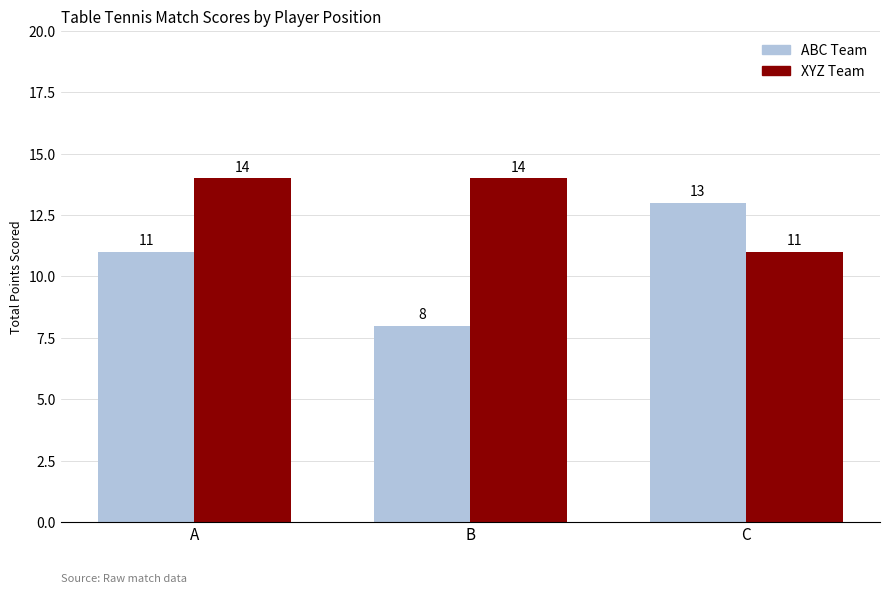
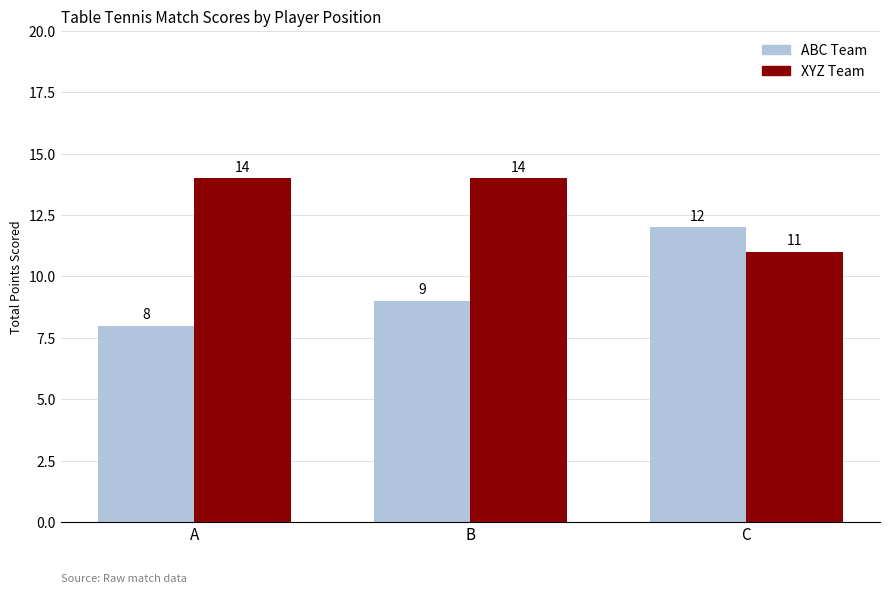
  {
    "ABC Team": {
-     "A": 11,
-     "B": 8,
-     "C": 13
+     "A": 8,
+     "B": 9,
+     "C": 12
    },
    "XYZ Team": {
      "A": 14,
      "B": 14,
      "C": 11
    }
  }
